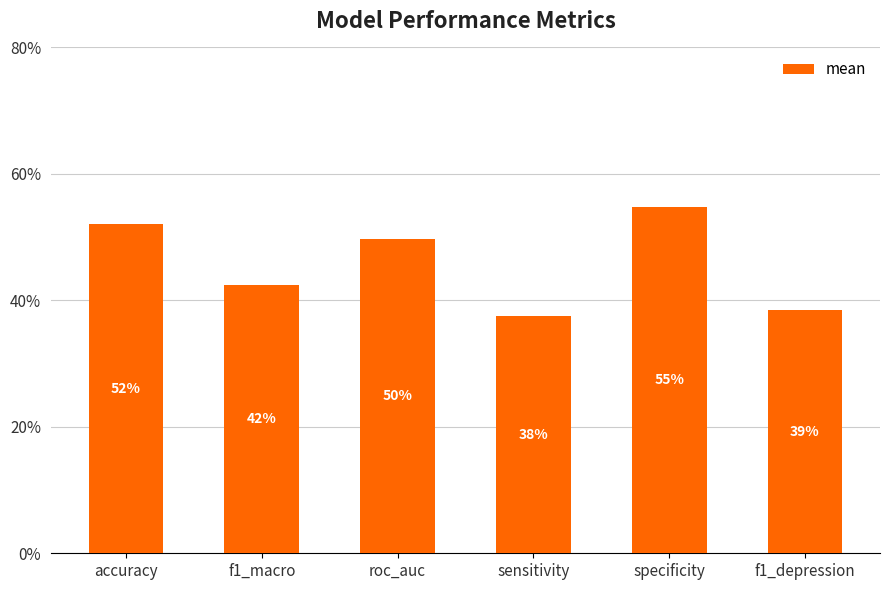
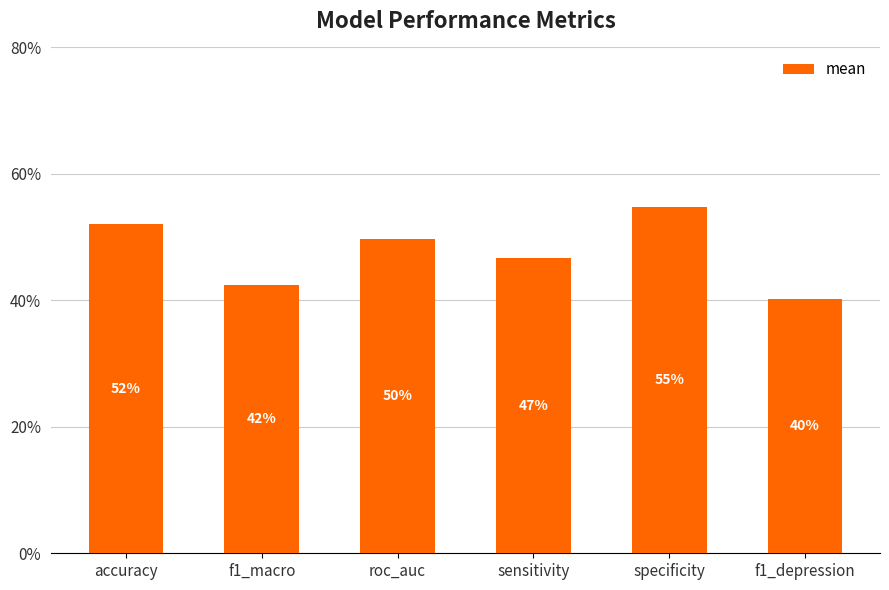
  {
    "accuracy": "52%",
    "f1_macro": "42%",
    "roc_auc": "50%",
-   "sensitivity": "38%",
+   "sensitivity": "47%",
    "specificity": "55%",
-   "f1_depression": "39%"
+   "f1_depression": "40%"
  }
